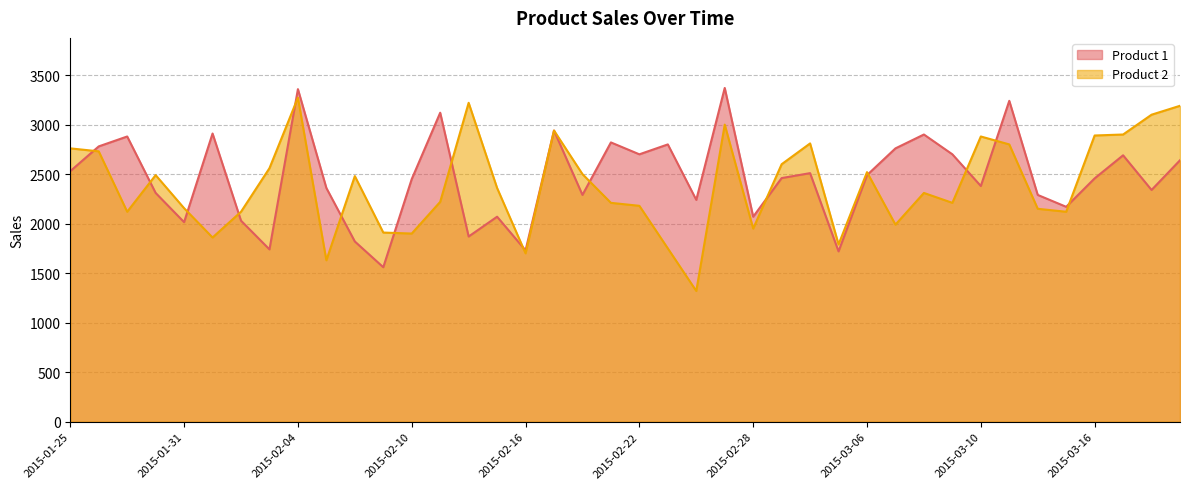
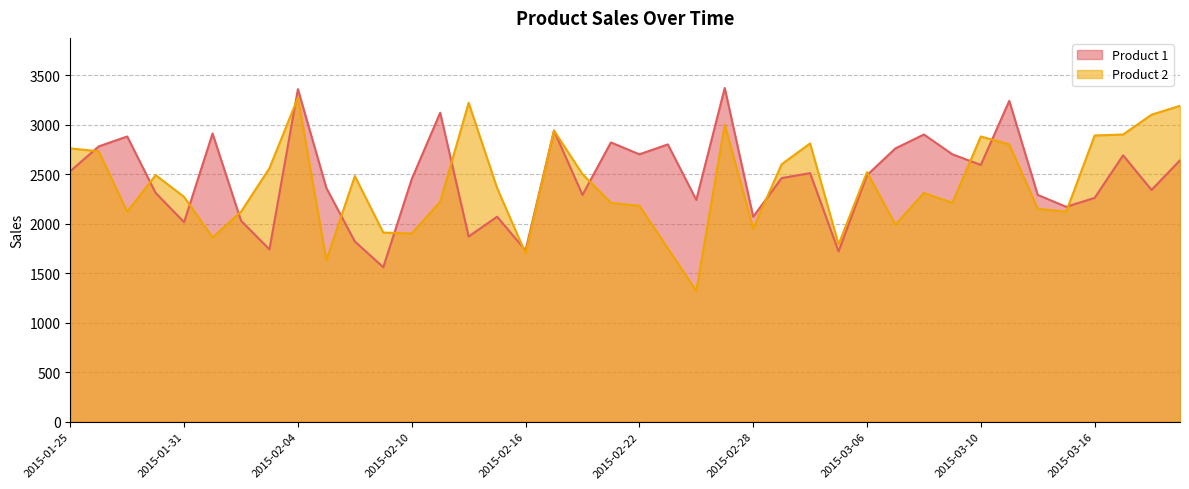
  {
    "Product 1": {
      "2015-01-25": 2500,
      "2015-01-31": 2000,
      "2015-02-04": 3400,
      "2015-02-10": 2500,
      "2015-02-16": 1700,
      "2015-02-22": 2700,
      "2015-02-28": 2100,
      "2015-03-06": 2500,
-     "2015-03-10": 2400,
-     "2015-03-16": 2500
+     "2015-03-10": 2600,
+     "2015-03-16": 2300
    },
    "Product 2": {
      "2015-01-25": 2800,
-     "2015-01-31": 2200,
+     "2015-01-31": 2300,
      "2015-02-04": 3300,
      "2015-02-10": 1900,
      "2015-02-16": 1700,
      "2015-02-22": 2200,
      "2015-02-28": 2000,
      "2015-03-06": 2500,
      "2015-03-10": 2900,
      "2015-03-16": 2900
    }
  }
